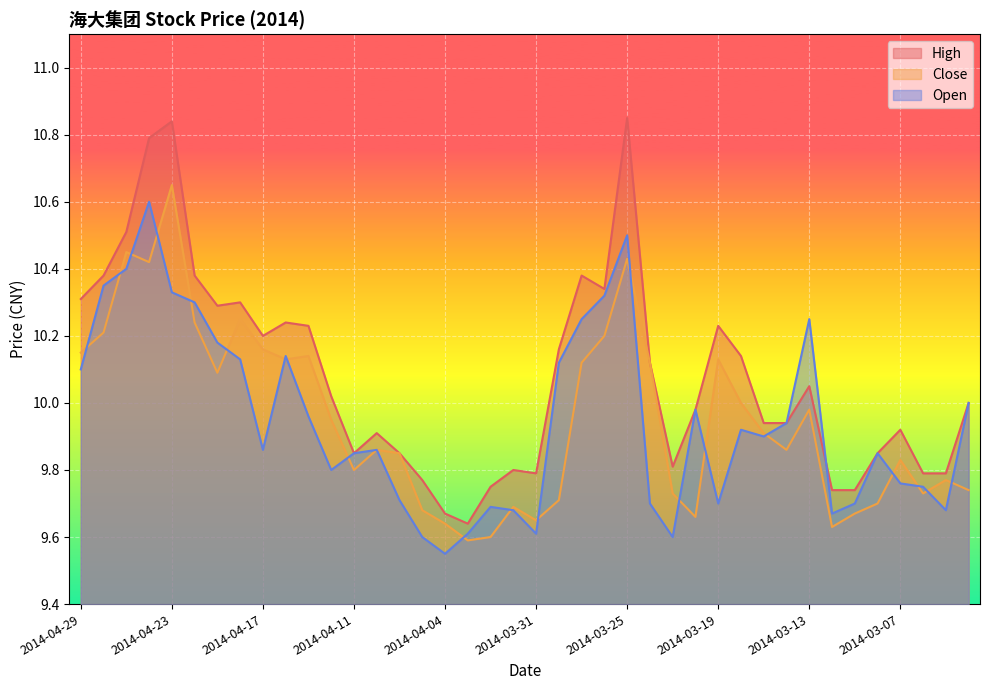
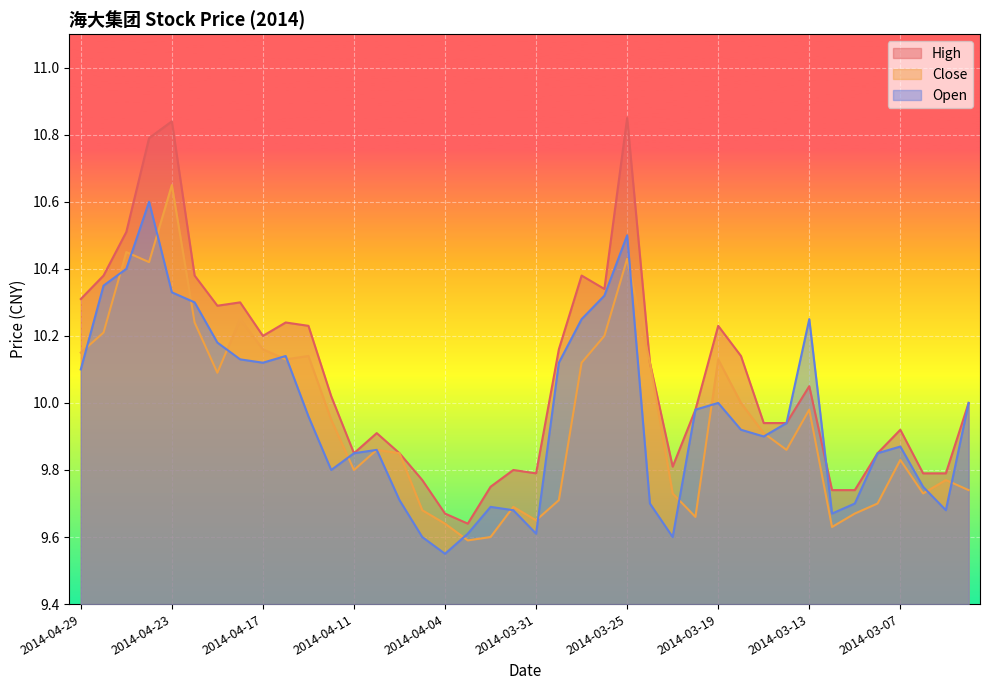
  {
    "Open": {
      "2014-04-29": 10.10,
      "2014-04-23": 10.33,
-     "2014-04-17": 9.86,
+     "2014-04-17": 10.12,
      "2014-04-04": 9.55,
      "2014-03-31": 9.61,
      "2014-03-25": 10.50,
-     "2014-03-19": 9.7,
+     "2014-03-19": 10.0,
      "2014-03-13": 10.25,
-     "2014-03-07": 9.76
+     "2014-03-07": 9.87
    }
  }
